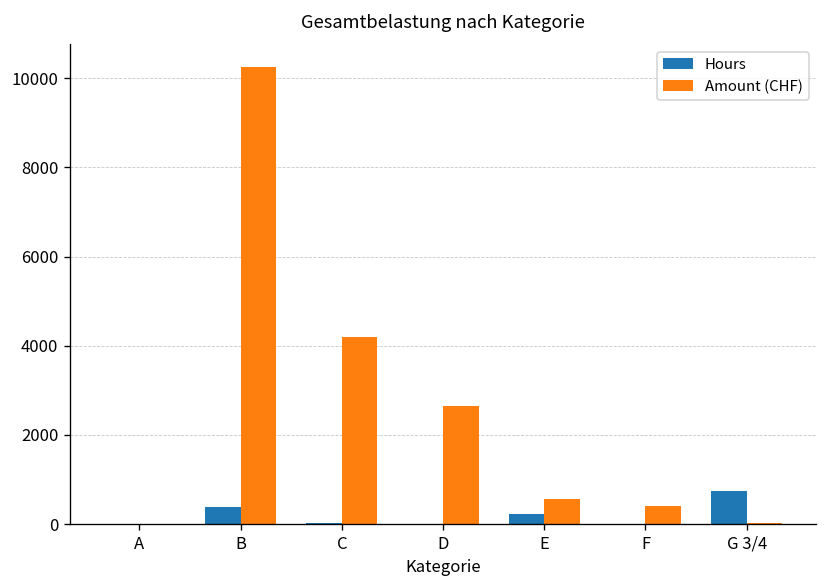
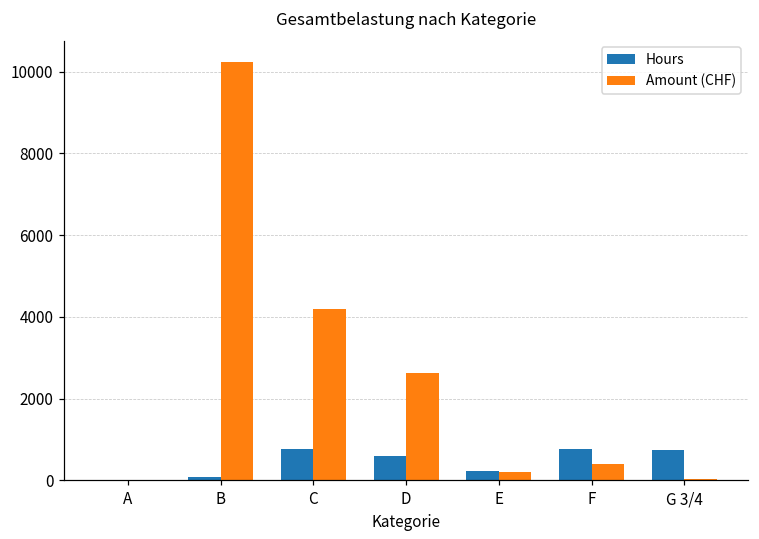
  {
    "Hours": {
      "A": 0,
-     "B": 400,
-     "C": 0,
-     "D": 0,
+     "B": 100,
+     "C": 800,
+     "D": 600,
      "E": 200,
-     "F": 0,
+     "F": 800,
      "G 3/4": 700
    },
    "Amount (CHF)": {
      "A": 0,
      "B": 10200,
      "C": 4200,
      "D": 2600,
-     "E": 600,
+     "E": 200,
      "F": 400
    }
  }
